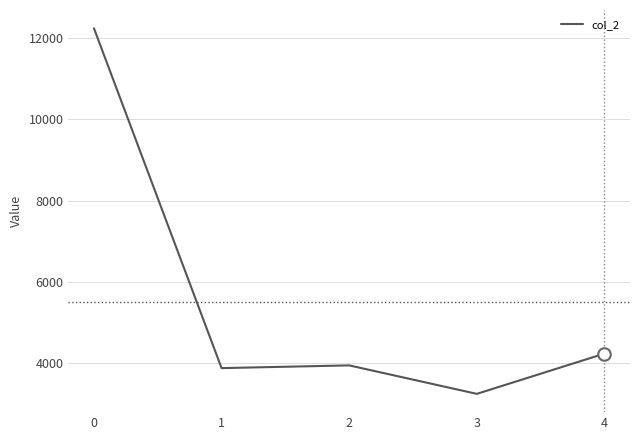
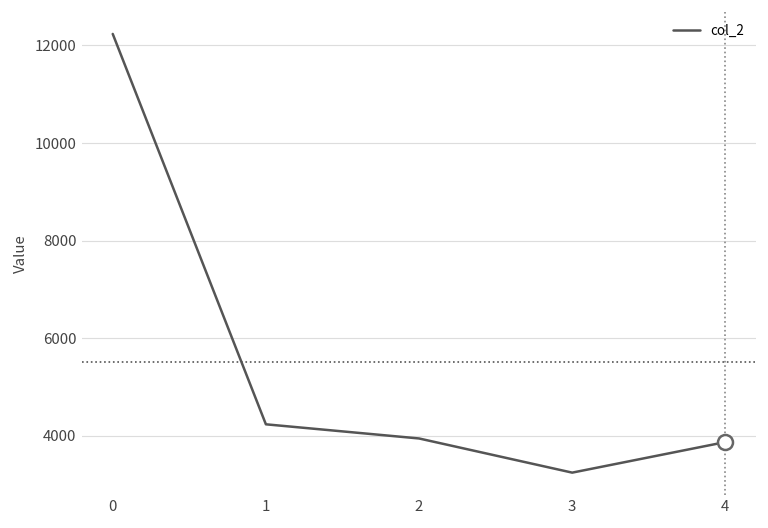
  {
    "col_2": {
      "0": 12200,
-     "1": 3900,
+     "1": 4200,
      "2": 3900,
      "3": 3200,
-     "4": 4200
+     "4": 3900
    }
  }
